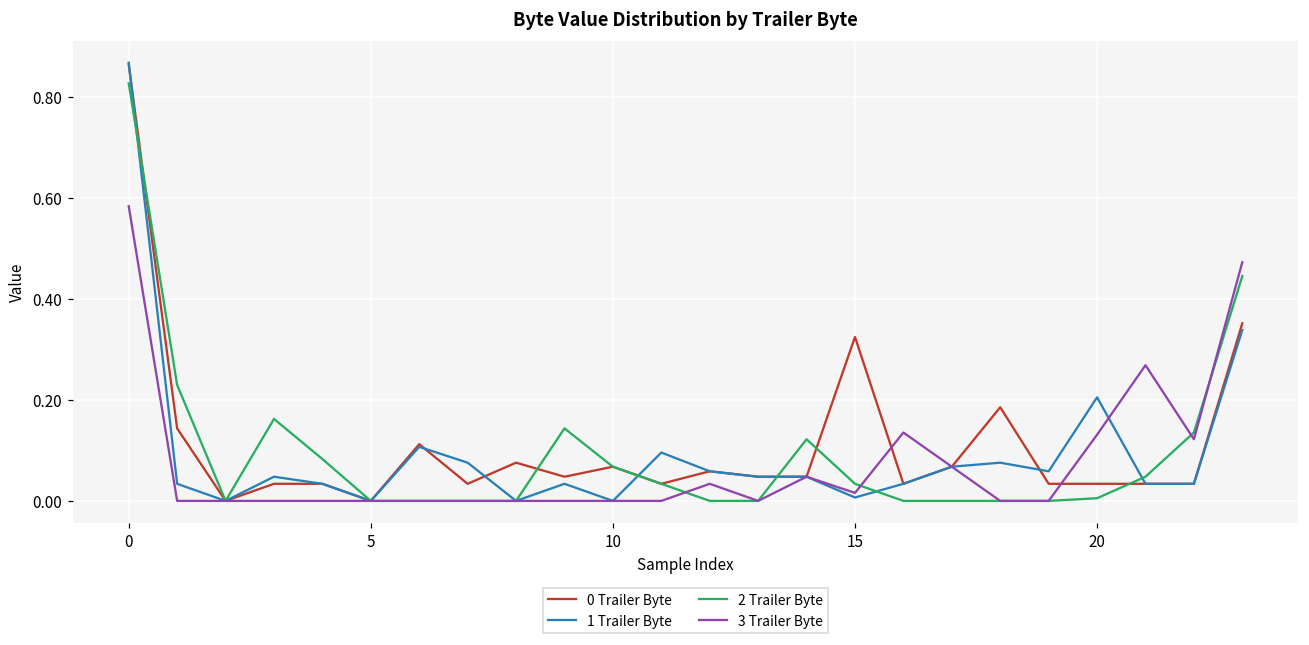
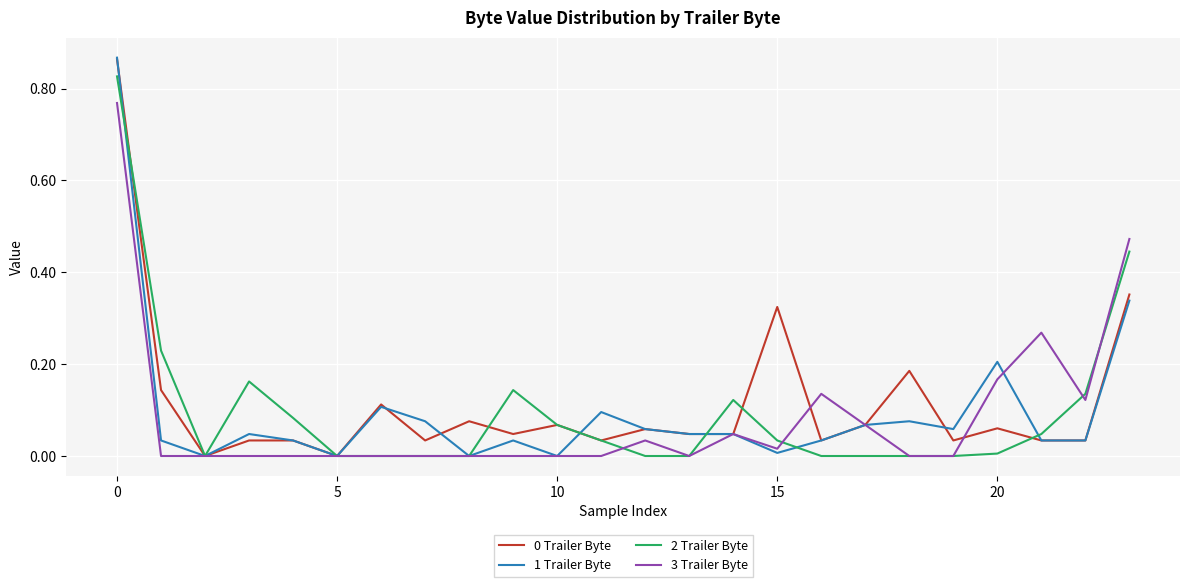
  {
    "0 Trailer Byte": {
      "15": 0.32,
-     "20": 0.03
+     "20": 0.06
    },
    "1 Trailer Byte": {
      "15": 0.01,
      "20": 0.21
    },
    "2 Trailer Byte": {
      "0": 0.83,
      "15": 0.03,
      "20": 0.01
    },
    "3 Trailer Byte": {
-     "0": 0.58,
+     "0": 0.77,
      "15": 0.02,
-     "20": 0.13
+     "20": 0.17
    }
  }
